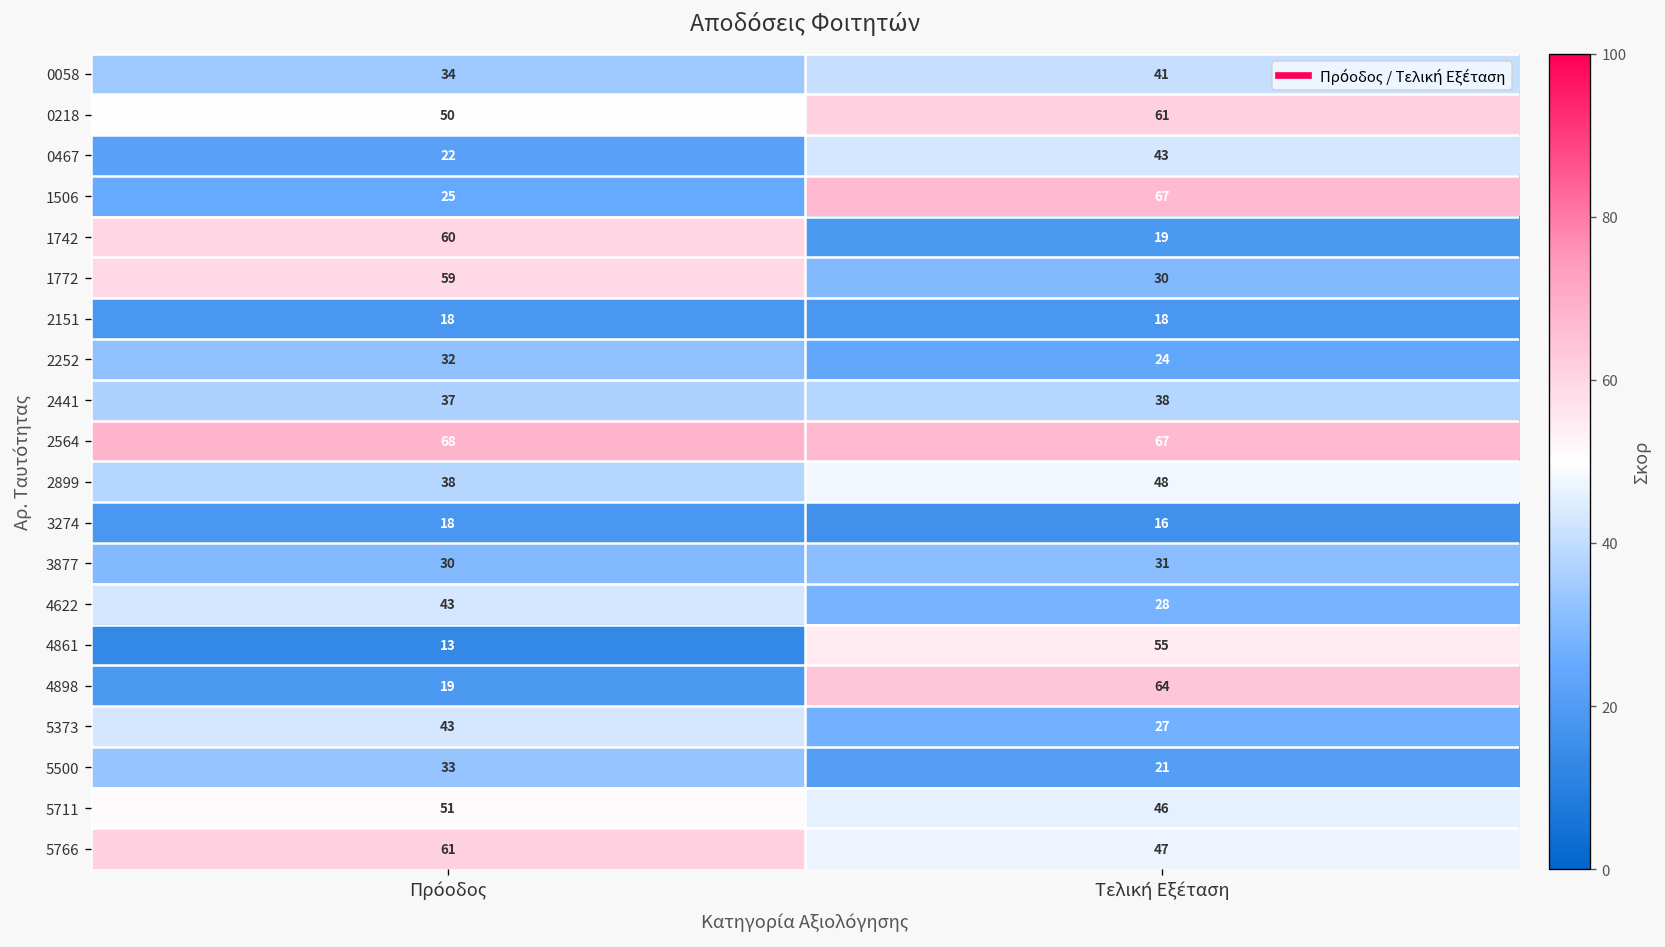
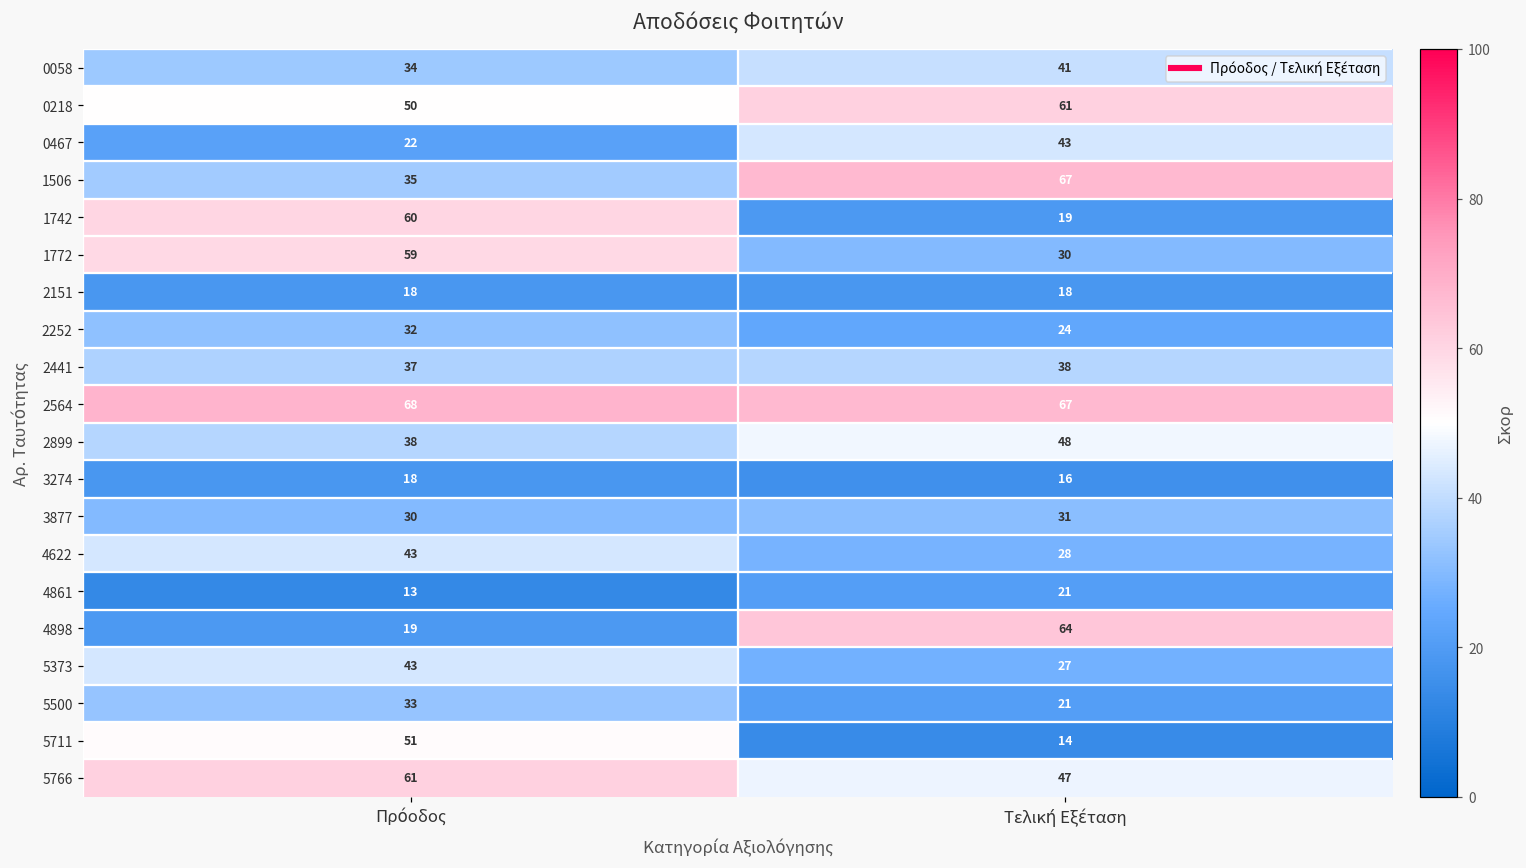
  {
    "0058": {
      "Πρόοδος": 34,
      "Τελική Εξέταση": 41
    },
    "0218": {
      "Πρόοδος": 50,
      "Τελική Εξέταση": 61
    },
    "0467": {
      "Πρόοδος": 22,
      "Τελική Εξέταση": 43
    },
    "1506": {
-     "Πρόοδος": 25,
+     "Πρόοδος": 35,
      "Τελική Εξέταση": 67
    },
    "1742": {
      "Πρόοδος": 60,
      "Τελική Εξέταση": 19
    },
    "1772": {
      "Πρόοδος": 59,
      "Τελική Εξέταση": 30
    },
    "2151": {
      "Πρόοδος": 18,
      "Τελική Εξέταση": 18
    },
    "2252": {
      "Πρόοδος": 32,
      "Τελική Εξέταση": 24
    },
    "2441": {
      "Πρόοδος": 37,
      "Τελική Εξέταση": 38
    },
    "2564": {
      "Πρόοδος": 68,
      "Τελική Εξέταση": 67
    },
    "2899": {
      "Πρόοδος": 38,
      "Τελική Εξέταση": 48
    },
    "3274": {
      "Πρόοδος": 18,
      "Τελική Εξέταση": 16
    },
    "3877": {
      "Πρόοδος": 30,
      "Τελική Εξέταση": 31
    },
    "4622": {
      "Πρόοδος": 43,
      "Τελική Εξέταση": 28
    },
    "4861": {
      "Πρόοδος": 13,
-     "Τελική Εξέταση": 55
+     "Τελική Εξέταση": 21
    },
    "4898": {
      "Πρόοδος": 19,
      "Τελική Εξέταση": 64
    },
    "5373": {
      "Πρόοδος": 43,
      "Τελική Εξέταση": 27
    },
    "5500": {
      "Πρόοδος": 33,
      "Τελική Εξέταση": 21
    },
    "5711": {
      "Πρόοδος": 51,
-     "Τελική Εξέταση": 46
+     "Τελική Εξέταση": 14
    },
    "5766": {
      "Πρόοδος": 61,
      "Τελική Εξέταση": 47
    }
  }
